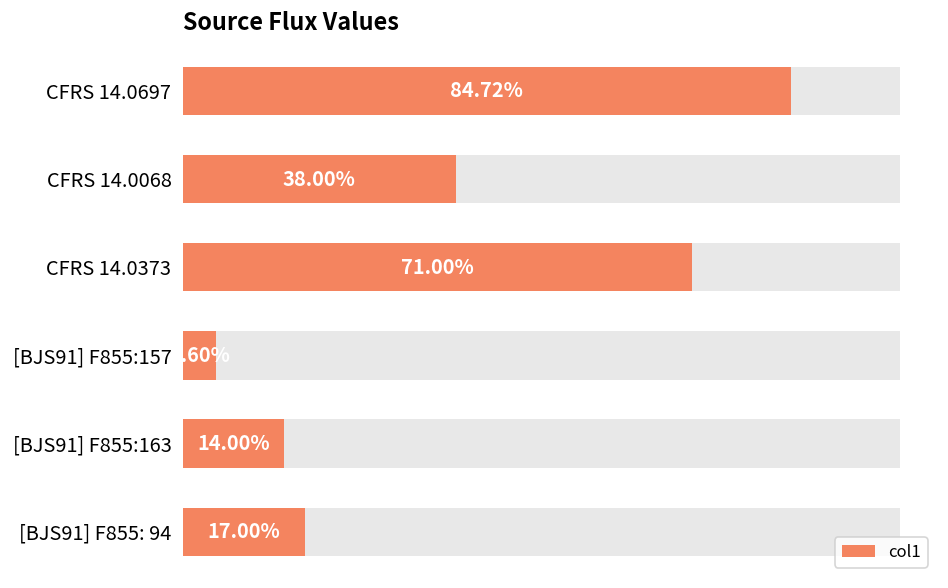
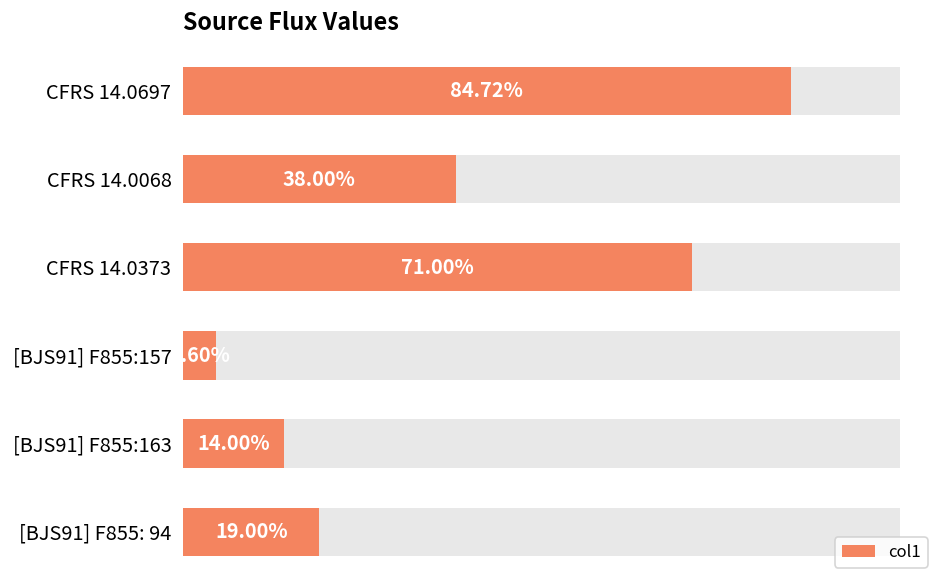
  {
    "col1": {
-     "[BJS91] F855: 94": "17.00%"
+     "[BJS91] F855: 94": "19.00%"
    }
  }
